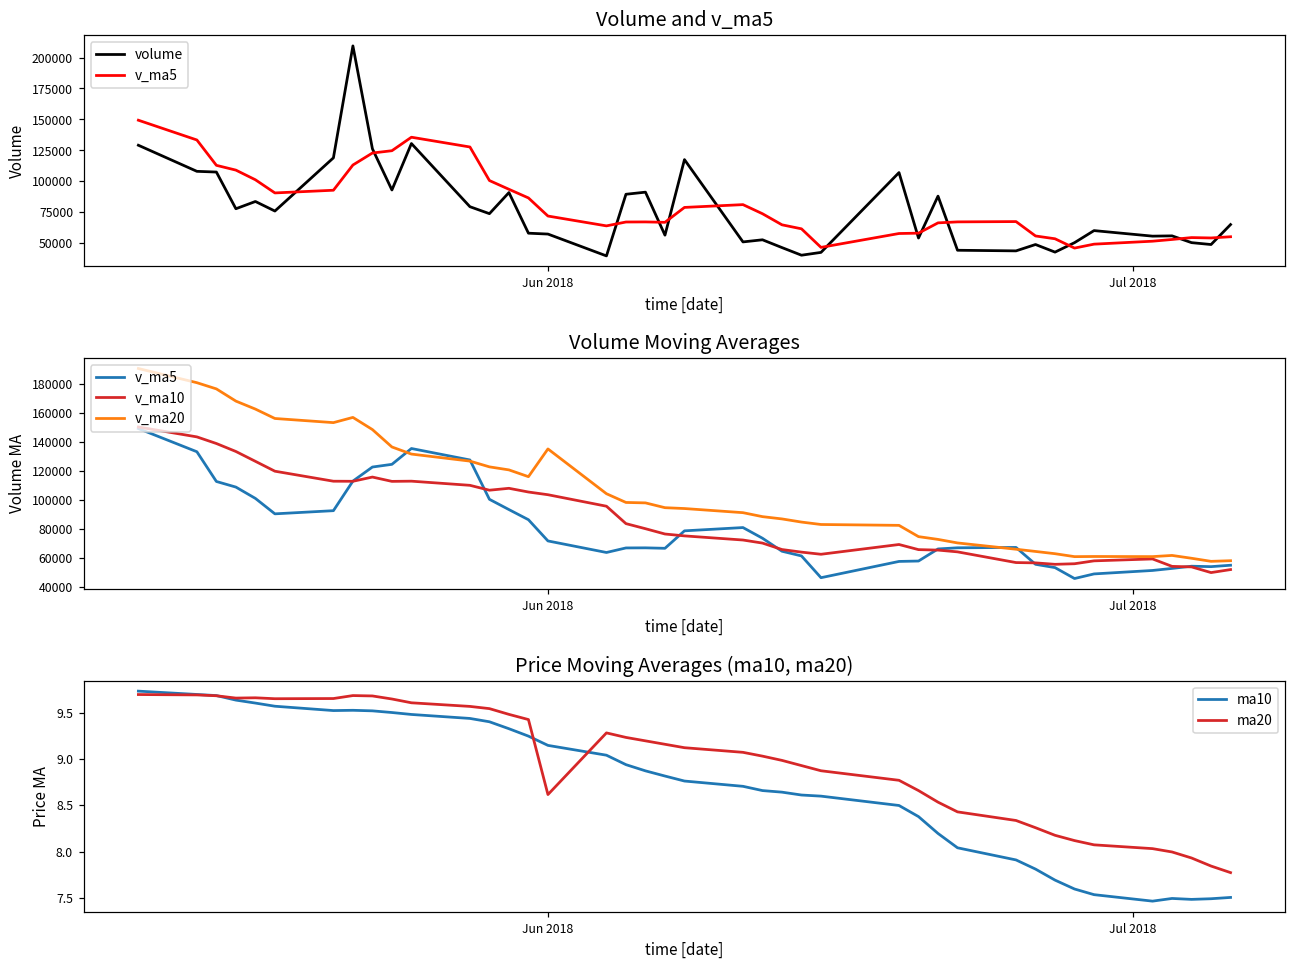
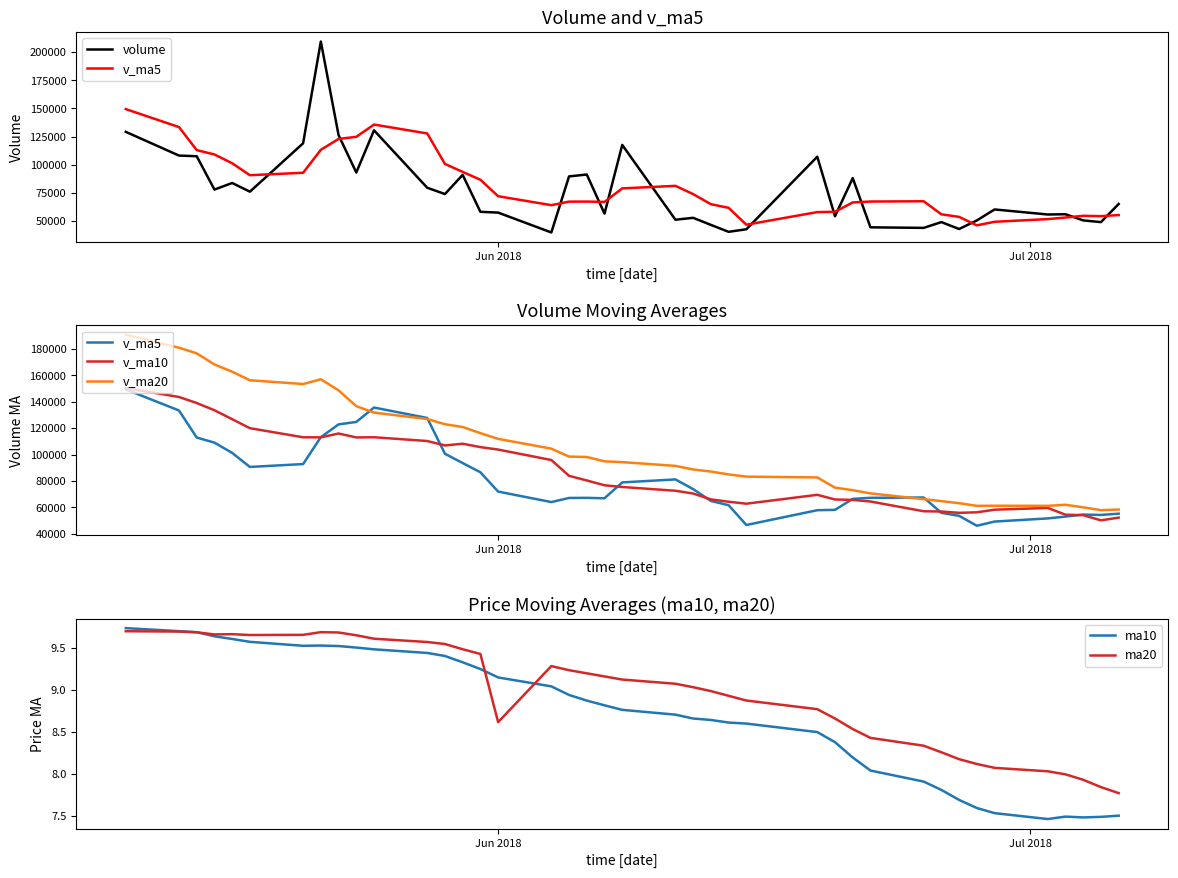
  {
    "Volume and v_ma5": {
      "volume": {
        "Jun 2018": 57000
      }
    },
    "Volume Moving Averages": {
      "v_ma5": {
        "Jun 2018": 72000
      },
      "v_ma10": {
        "Jun 2018": 104000
      },
      "v_ma20": {
-       "Jun 2018": 135000
+       "Jun 2018": 112000
      }
    },
    "Price Moving Averages (ma10, ma20)": {
      "ma10": {
        "Jun 2018": 9.1
      },
      "ma20": {
        "Jun 2018": 8.6
      }
    }
  }
